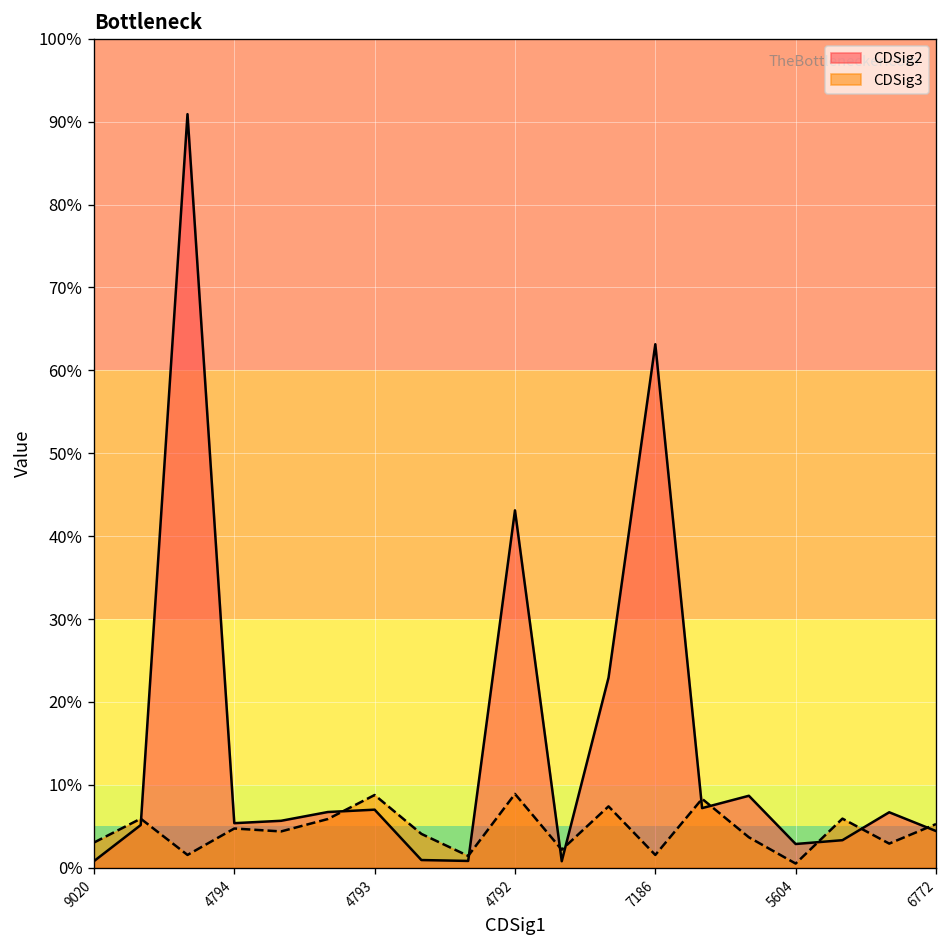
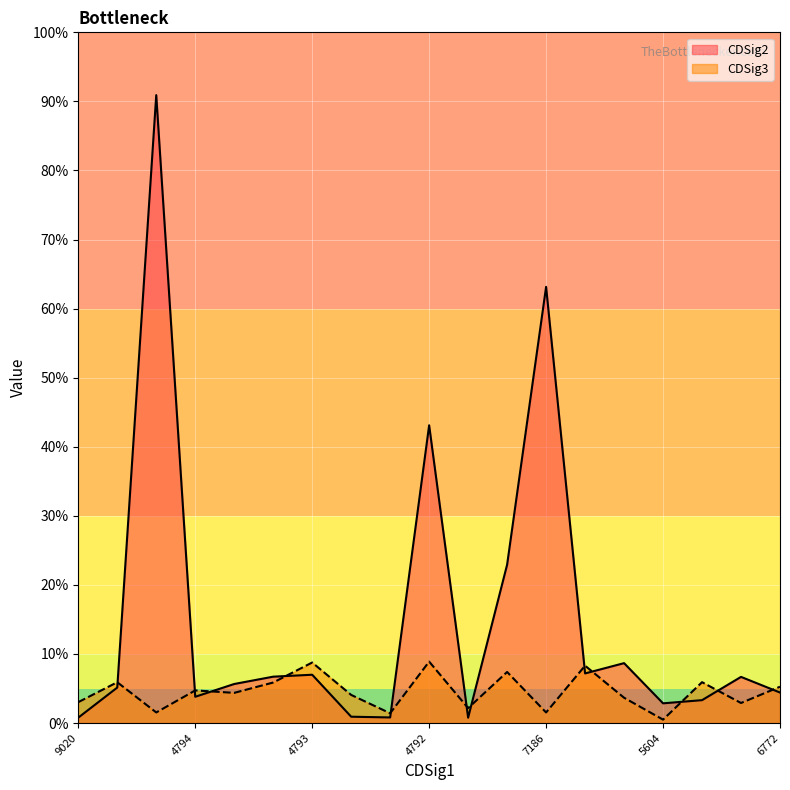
  {
    "CDSig2": {
      "9020": "1%",
-     "4794": "5%",
+     "4794": "4%",
      "4793": "7%",
      "4792": "43%",
      "7186": "63%",
      "5604": "3%",
      "6772": "4%"
    },
    "CDSig3": {
      "9020": "3%",
      "4794": "5%",
      "4793": "9%",
      "4792": "9%",
      "7186": "2%",
      "5604": "0%",
      "6772": "5%"
    }
  }
